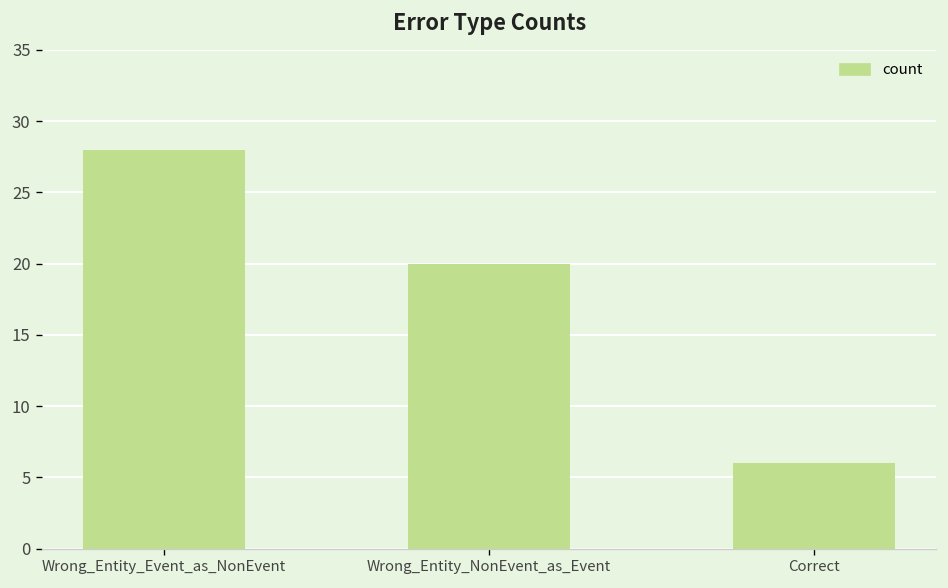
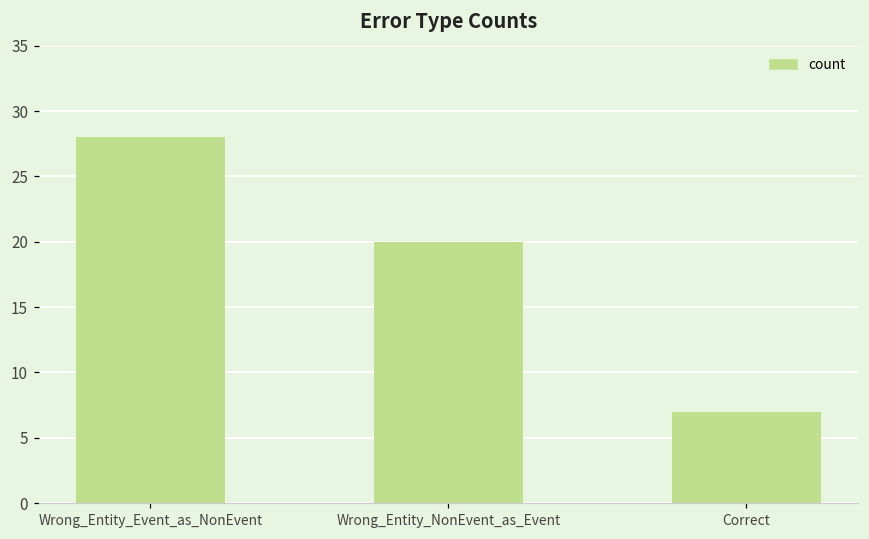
  {
    "Wrong_Entity_Event_as_NonEvent": 28,
    "Wrong_Entity_NonEvent_as_Event": 20,
-   "Correct": 6
+   "Correct": 7
  }
